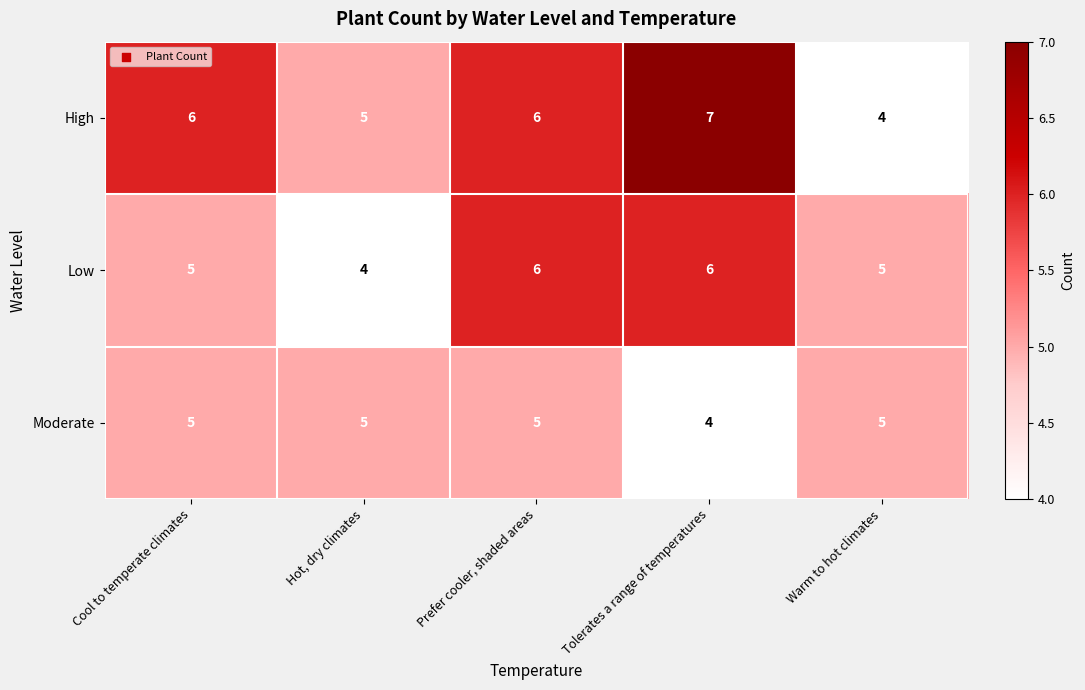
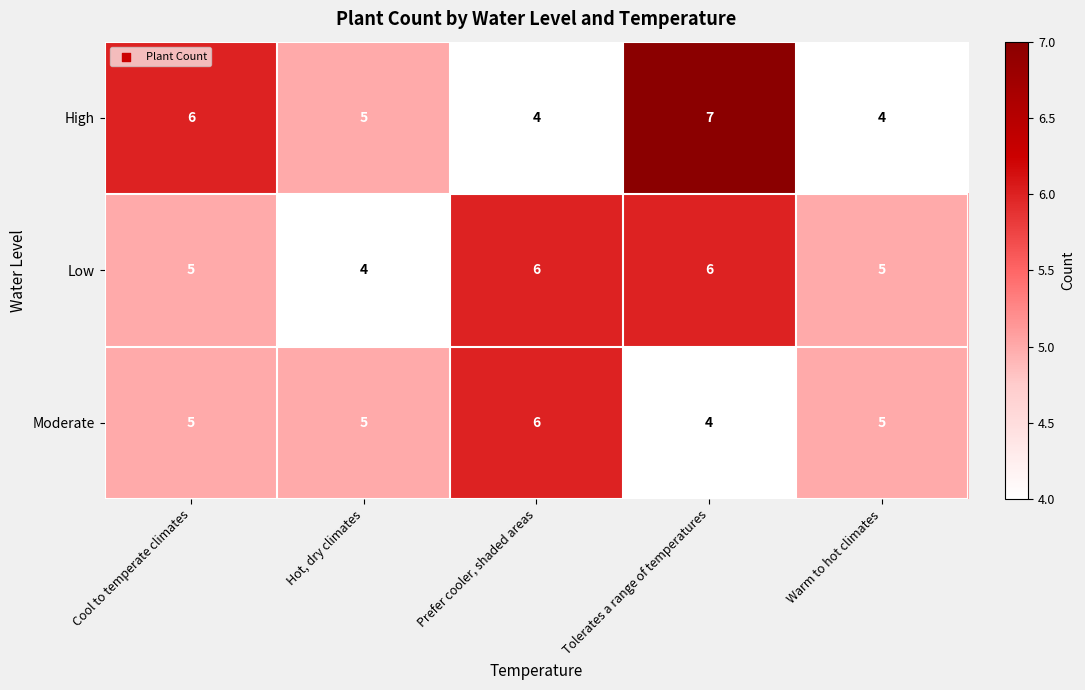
  {
    "High": {
      "Cool to temperate climates": 6,
      "Hot, dry climates": 5,
-     "Prefer cooler, shaded areas": 6,
+     "Prefer cooler, shaded areas": 4,
      "Tolerates a range of temperatures": 7,
      "Warm to hot climates": 4
    },
    "Low": {
      "Cool to temperate climates": 5,
      "Hot, dry climates": 4,
      "Prefer cooler, shaded areas": 6,
      "Tolerates a range of temperatures": 6,
      "Warm to hot climates": 5
    },
    "Moderate": {
      "Cool to temperate climates": 5,
      "Hot, dry climates": 5,
-     "Prefer cooler, shaded areas": 5,
+     "Prefer cooler, shaded areas": 6,
      "Tolerates a range of temperatures": 4,
      "Warm to hot climates": 5
    }
  }
